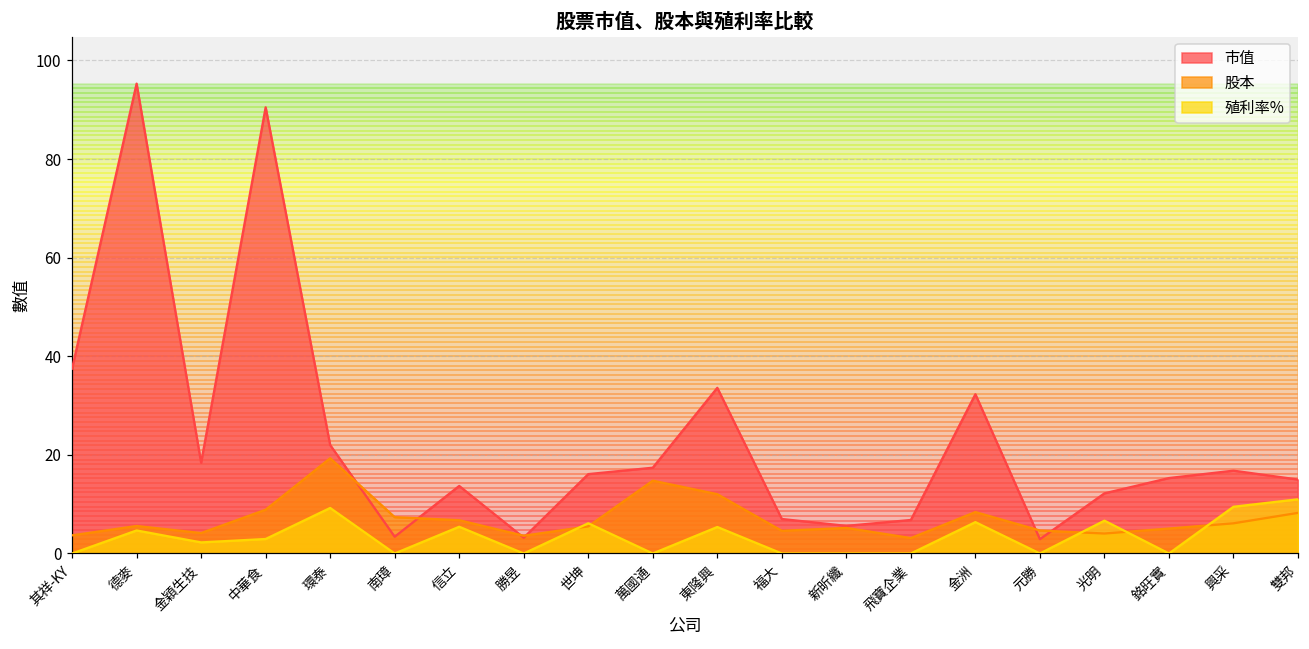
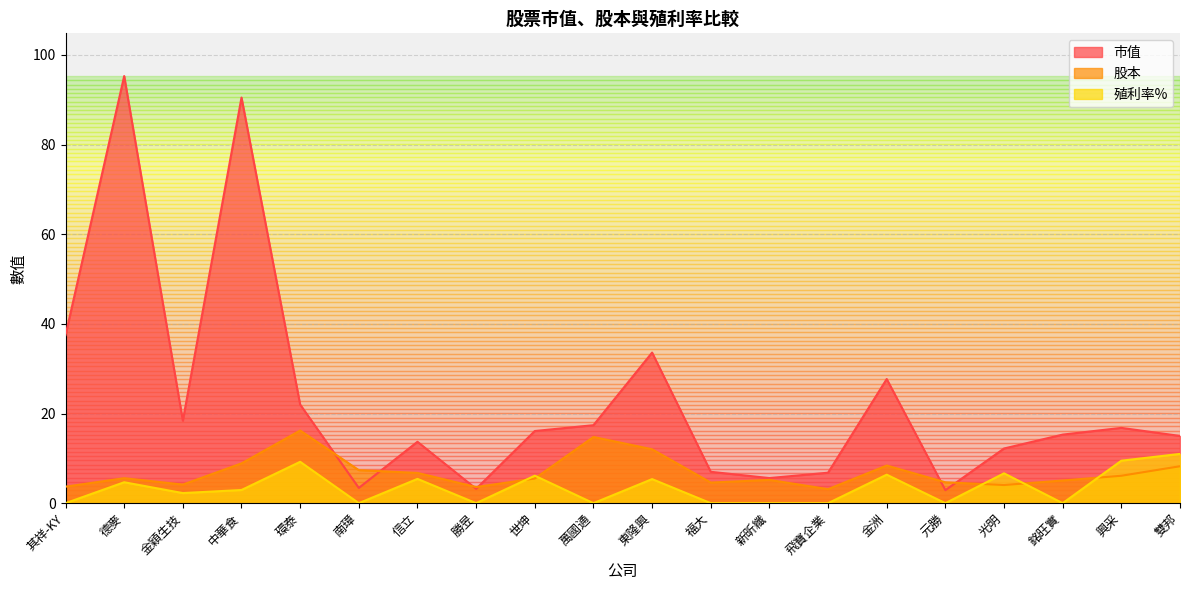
  {
    "市值": {
      "其祥-KY": 38,
      "德麥": 95,
      "金穎生技": 18,
      "中華食": 91,
      "環泰": 22,
      "南璋": 3,
      "信立": 14,
      "世坤": 16,
      "萬國通": 17,
      "東隆興": 34,
      "福大": 7,
      "飛寶企業": 7,
-     "金洲": 32,
+     "金洲": 28,
      "元勝": 3,
      "光明": 12,
      "銘旺實": 15,
      "興采": 17,
      "雙邦": 15
    },
    "股本": {
      "其祥-KY": 4,
      "德麥": 6,
      "金穎生技": 4,
      "中華食": 9,
-     "環泰": 19,
+     "環泰": 16,
      "南璋": 7,
      "信立": 7,
      "世坤": 6,
      "萬國通": 15,
      "東隆興": 12,
      "福大": 5,
      "飛寶企業": 3,
      "金洲": 8,
      "元勝": 5,
      "光明": 4,
      "銘旺實": 5,
      "興采": 6,
      "雙邦": 8
    },
    "殖利率%": {
      "其祥-KY": 0,
      "德麥": 5,
      "金穎生技": 2,
      "中華食": 3,
      "環泰": 9,
      "南璋": 0,
      "信立": 5,
      "勝昱": 0,
      "世坤": 6,
      "萬國通": 0,
      "東隆興": 5,
      "福大": 0,
      "新昕纖": 0,
      "飛寶企業": 0,
      "金洲": 6,
      "元勝": 0,
      "光明": 7,
      "銘旺實": 0,
      "興采": 9,
      "雙邦": 11
    }
  }
